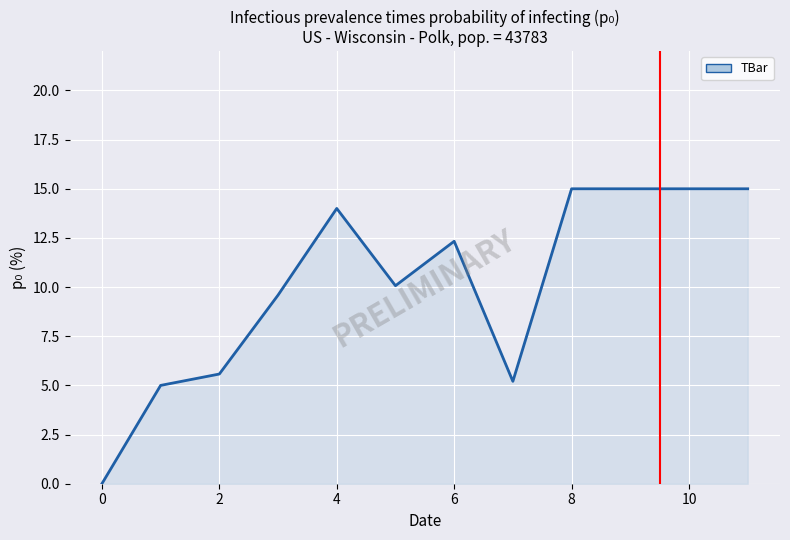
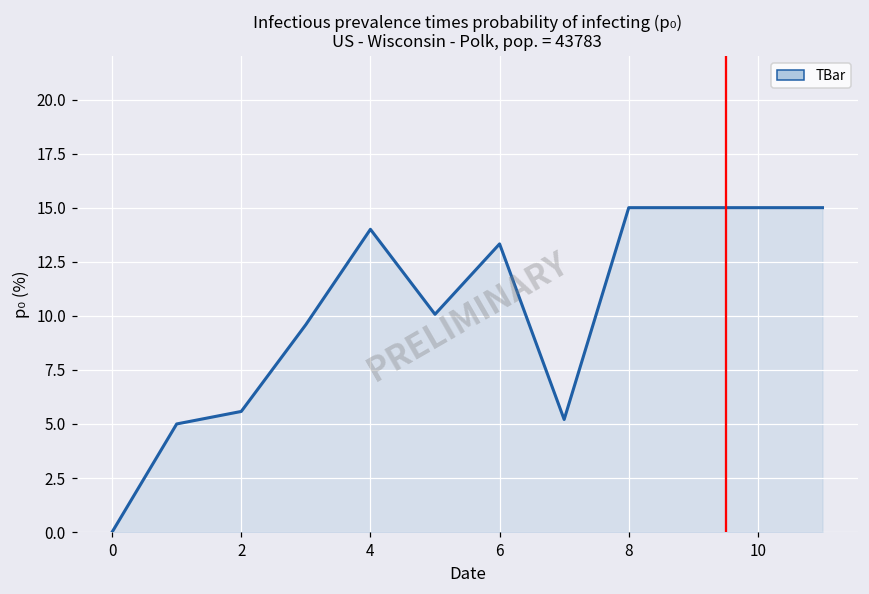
  {
    "0": 0.0,
    "2": 5.6,
    "4": 14.0,
-   "6": 12.3,
+   "6": 13.3,
    "8": 15.0,
    "10": 15.0
  }
